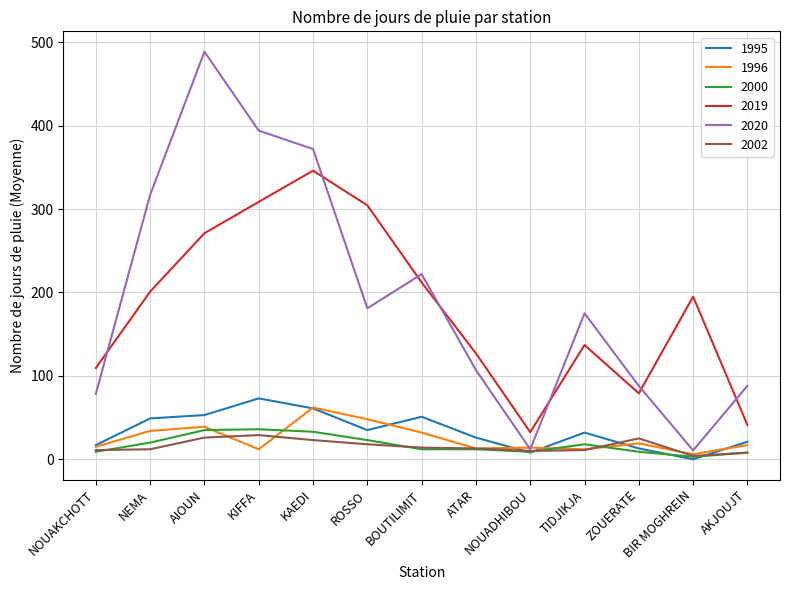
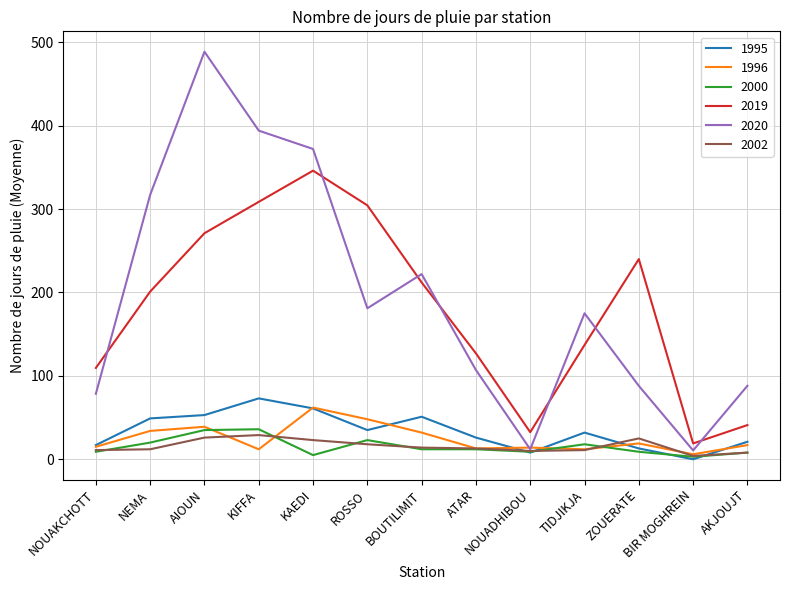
  {
    "1995": {
      "NEMA": 50,
      "AIOUN": 50,
      "KIFFA": 70,
      "ROSSO": 40,
      "BOUTILIMIT": 50,
      "ATAR": 30,
      "TIDJIKJA": 30,
      "ZOUERATE": 10,
      "AKJOUJT": 20
    },
    "1996": {
      "NEMA": 30,
      "AIOUN": 40,
      "KIFFA": 10,
      "ROSSO": 50,
      "BOUTILIMIT": 30,
      "ZOUERATE": 20,
      "AKJOUJT": 20
    },
    "2000": {
      "NEMA": 20,
      "AIOUN": 40,
      "KIFFA": 40,
-     "KAEDI": 30,
+     "KAEDI": 10,
      "ROSSO": 20,
      "TIDJIKJA": 20,
      "ZOUERATE": 10
    },
    "2019": {
      "NOUAKCHOTT": 110,
      "NEMA": 200,
      "AIOUN": 270,
      "KIFFA": 310,
      "KAEDI": 350,
      "ROSSO": 300,
      "BOUTILIMIT": 210,
      "ATAR": 130,
      "NOUADHIBOU": 30,
      "TIDJIKJA": 140,
-     "ZOUERATE": 80,
-     "BIR MOGHREIN": 200,
+     "ZOUERATE": 240,
+     "BIR MOGHREIN": 20,
      "AKJOUJT": 40
    },
    "2020": {
      "NOUAKCHOTT": 80,
      "NEMA": 320,
      "AIOUN": 490,
      "KIFFA": 390,
      "KAEDI": 370,
      "ROSSO": 180,
      "BOUTILIMIT": 220,
      "ATAR": 110,
      "TIDJIKJA": 180,
      "ZOUERATE": 90,
      "BIR MOGHREIN": 10,
      "AKJOUJT": 90
    },
    "2002": {
      "NEMA": 10,
      "AIOUN": 30,
      "KIFFA": 30,
      "KAEDI": 20,
      "ROSSO": 20,
      "ZOUERATE": 30
    }
  }
